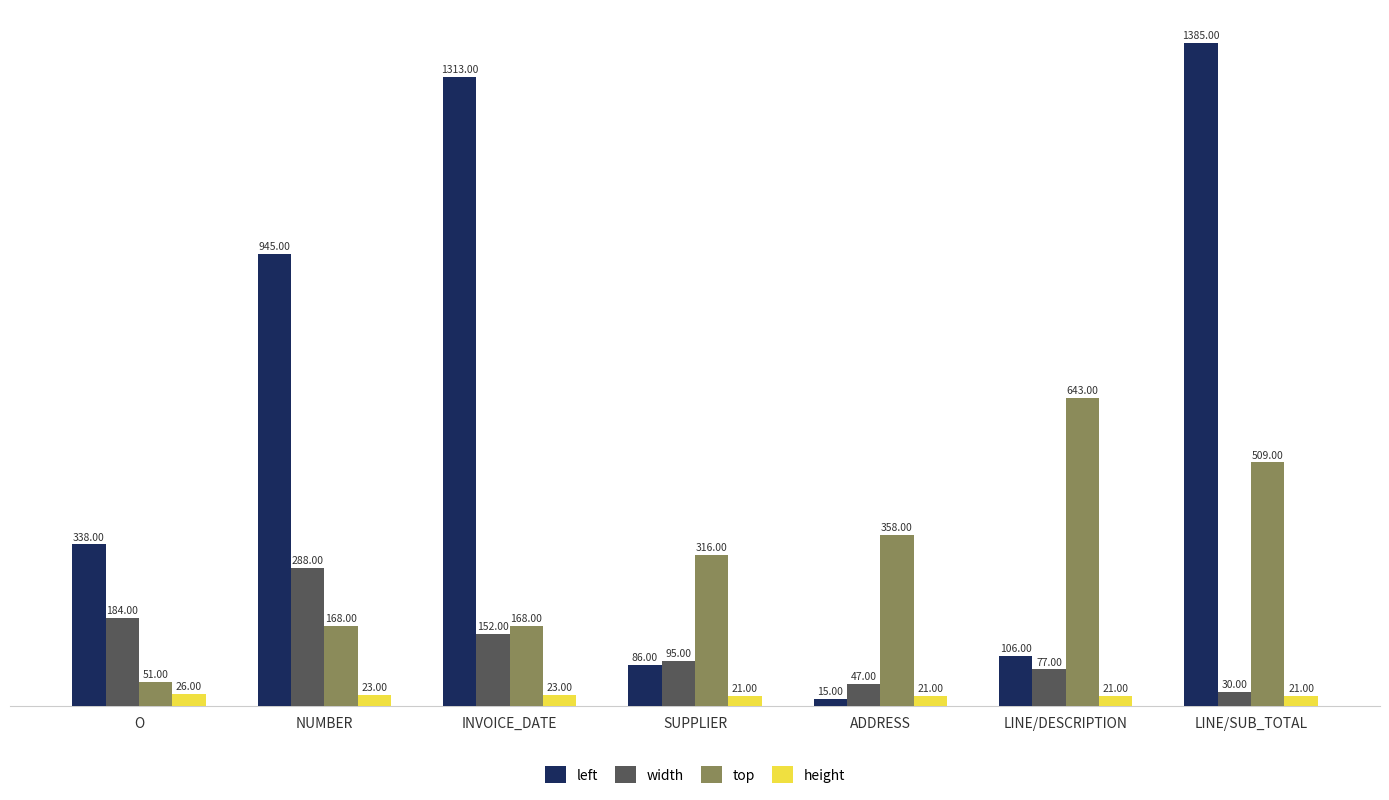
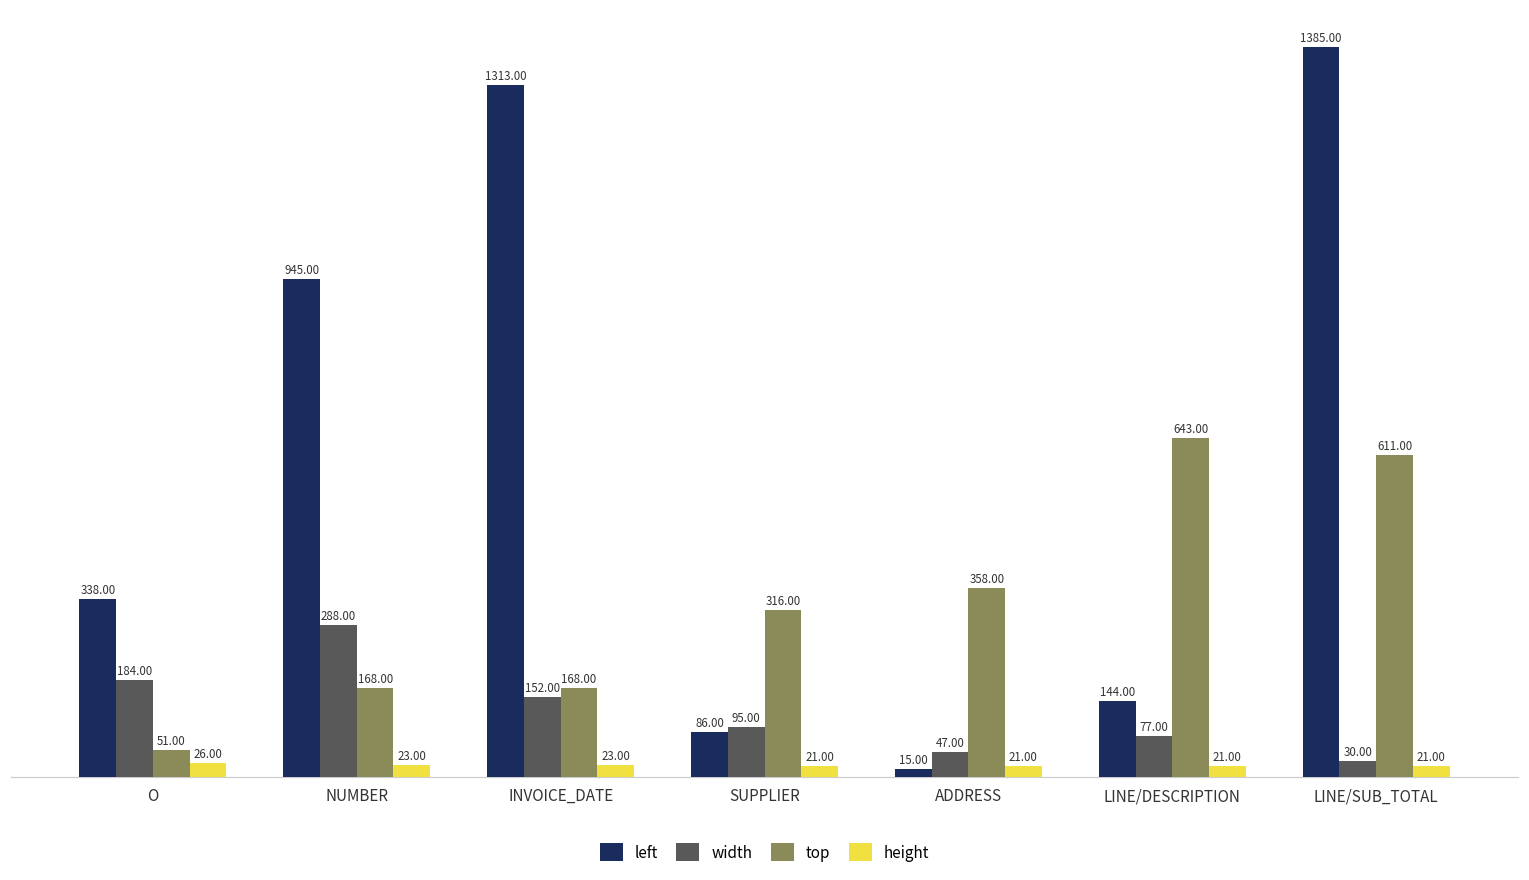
  {
    "left": {
      "O": 338.00,
      "NUMBER": 945.00,
      "INVOICE_DATE": 1313.00,
      "SUPPLIER": 86.00,
      "ADDRESS": 15.00,
-     "LINE/DESCRIPTION": 106.00,
+     "LINE/DESCRIPTION": 144.00,
      "LINE/SUB_TOTAL": 1385.00
    },
    "width": {
      "O": 184.00,
      "NUMBER": 288.00,
      "INVOICE_DATE": 152.00,
      "SUPPLIER": 95.00,
      "ADDRESS": 47.00,
      "LINE/DESCRIPTION": 77.00,
      "LINE/SUB_TOTAL": 30.00
    },
    "top": {
      "O": 51.00,
      "NUMBER": 168.00,
      "INVOICE_DATE": 168.00,
      "SUPPLIER": 316.00,
      "ADDRESS": 358.00,
      "LINE/DESCRIPTION": 643.00,
-     "LINE/SUB_TOTAL": 509.00
+     "LINE/SUB_TOTAL": 611.00
    },
    "height": {
      "O": 26.00,
      "NUMBER": 23.00,
      "INVOICE_DATE": 23.00,
      "SUPPLIER": 21.00,
      "ADDRESS": 21.00,
      "LINE/DESCRIPTION": 21.00,
      "LINE/SUB_TOTAL": 21.00
    }
  }
